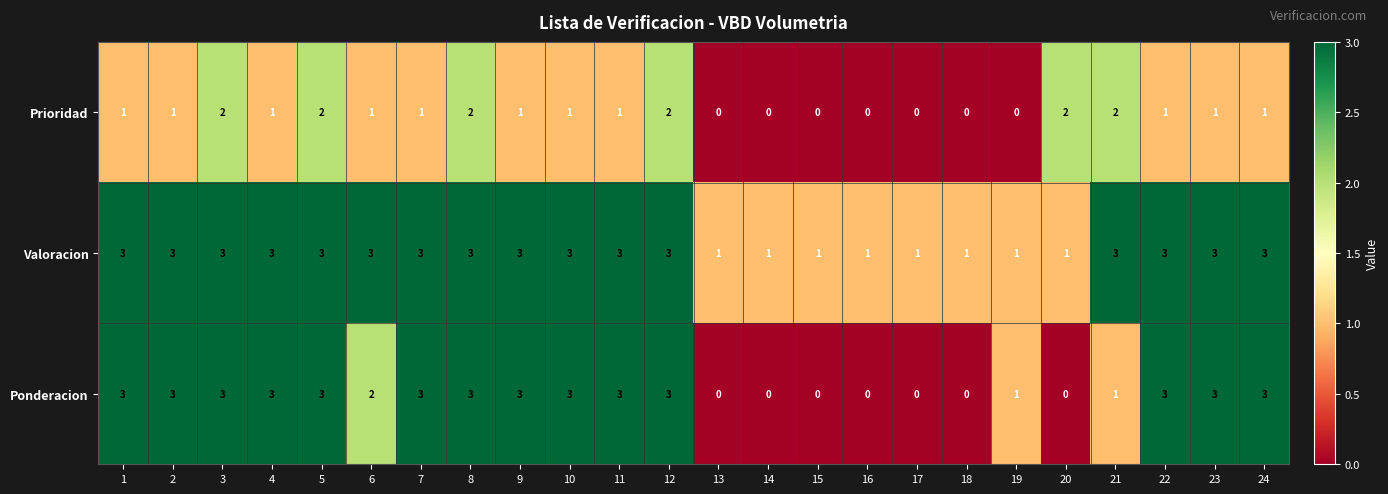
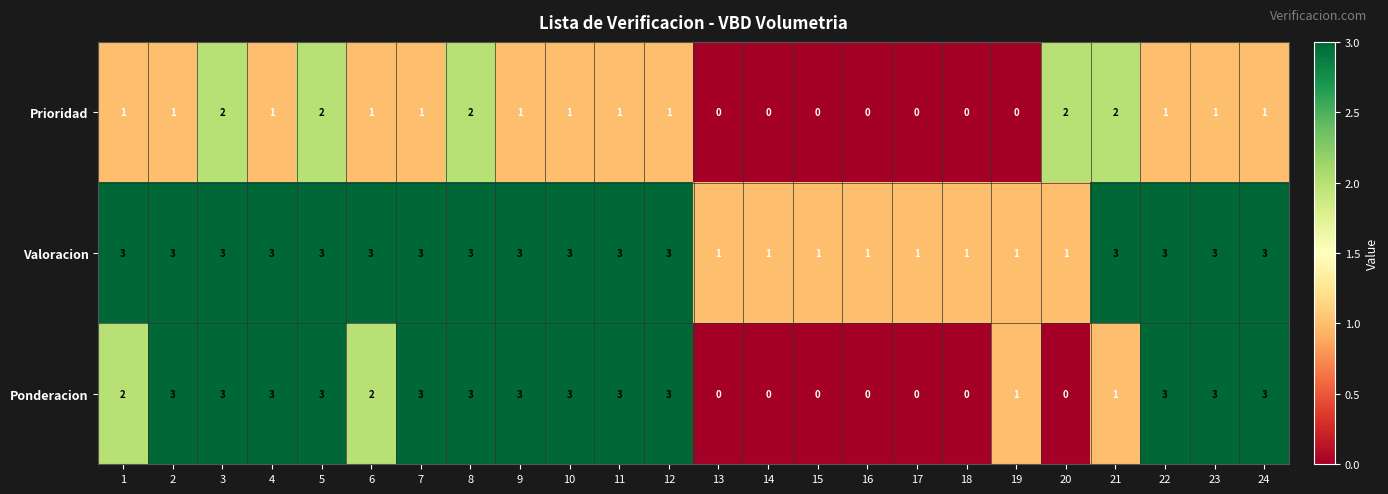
  {
    "Prioridad": {
      "1": 1,
      "2": 1,
      "3": 2,
      "4": 1,
      "5": 2,
      "6": 1,
      "7": 1,
      "8": 2,
      "9": 1,
      "10": 1,
      "11": 1,
-     "12": 2,
+     "12": 1,
      "13": 0,
      "14": 0,
      "15": 0,
      "16": 0,
      "17": 0,
      "18": 0,
      "19": 0,
      "20": 2,
      "21": 2,
      "22": 1,
      "23": 1,
      "24": 1
    },
    "Valoracion": {
      "1": 3,
      "2": 3,
      "3": 3,
      "4": 3,
      "5": 3,
      "6": 3,
      "7": 3,
      "8": 3,
      "9": 3,
      "10": 3,
      "11": 3,
      "12": 3,
      "13": 1,
      "14": 1,
      "15": 1,
      "16": 1,
      "17": 1,
      "18": 1,
      "19": 1,
      "20": 1,
      "21": 3,
      "22": 3,
      "23": 3,
      "24": 3
    },
    "Ponderacion": {
-     "1": 3,
+     "1": 2,
      "2": 3,
      "3": 3,
      "4": 3,
      "5": 3,
      "6": 2,
      "7": 3,
      "8": 3,
      "9": 3,
      "10": 3,
      "11": 3,
      "12": 3,
      "13": 0,
      "14": 0,
      "15": 0,
      "16": 0,
      "17": 0,
      "18": 0,
      "19": 1,
      "20": 0,
      "21": 1,
      "22": 3,
      "23": 3,
      "24": 3
    }
  }
